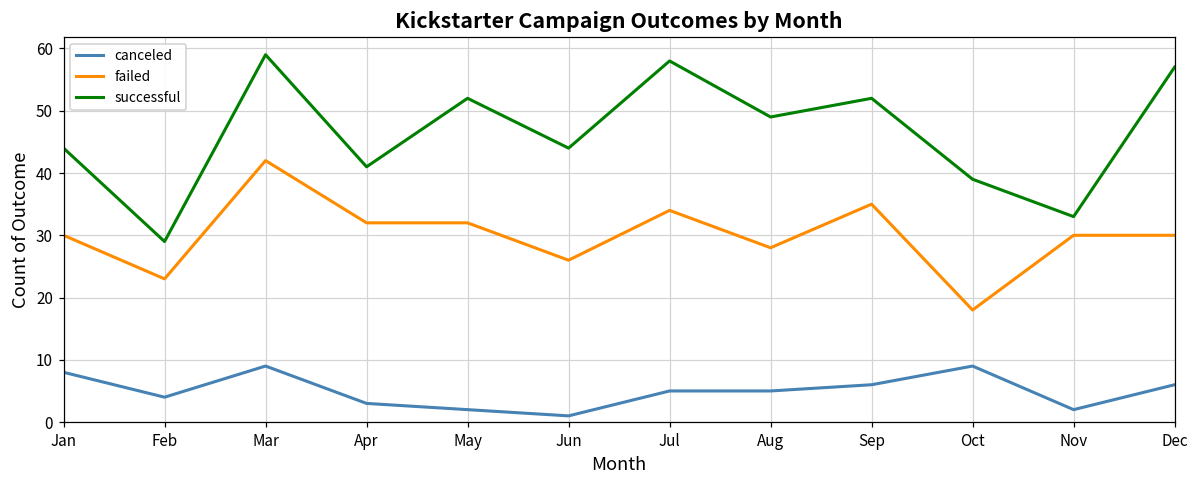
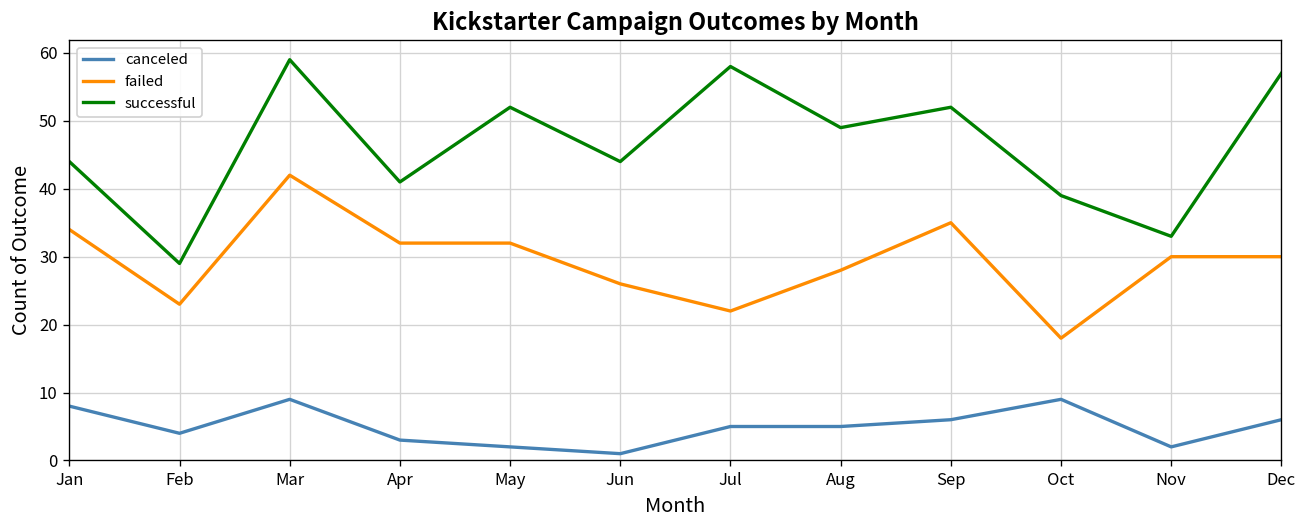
  {
    "canceled": {
      "Jan": 8,
      "Feb": 4,
      "Mar": 9,
      "Apr": 3,
      "May": 2,
      "Jun": 1,
      "Jul": 5,
      "Aug": 5,
      "Sep": 6,
      "Oct": 9,
      "Nov": 2,
      "Dec": 6
    },
    "failed": {
-     "Jan": 30,
+     "Jan": 34,
      "Feb": 23,
      "Mar": 42,
      "Apr": 32,
      "May": 32,
      "Jun": 26,
-     "Jul": 34,
+     "Jul": 22,
      "Aug": 28,
      "Sep": 35,
      "Oct": 18,
      "Nov": 30,
      "Dec": 30
    },
    "successful": {
      "Jan": 44,
      "Feb": 29,
      "Mar": 59,
      "Apr": 41,
      "May": 52,
      "Jun": 44,
      "Jul": 58,
      "Aug": 49,
      "Sep": 52,
      "Oct": 39,
      "Nov": 33,
      "Dec": 57
    }
  }
